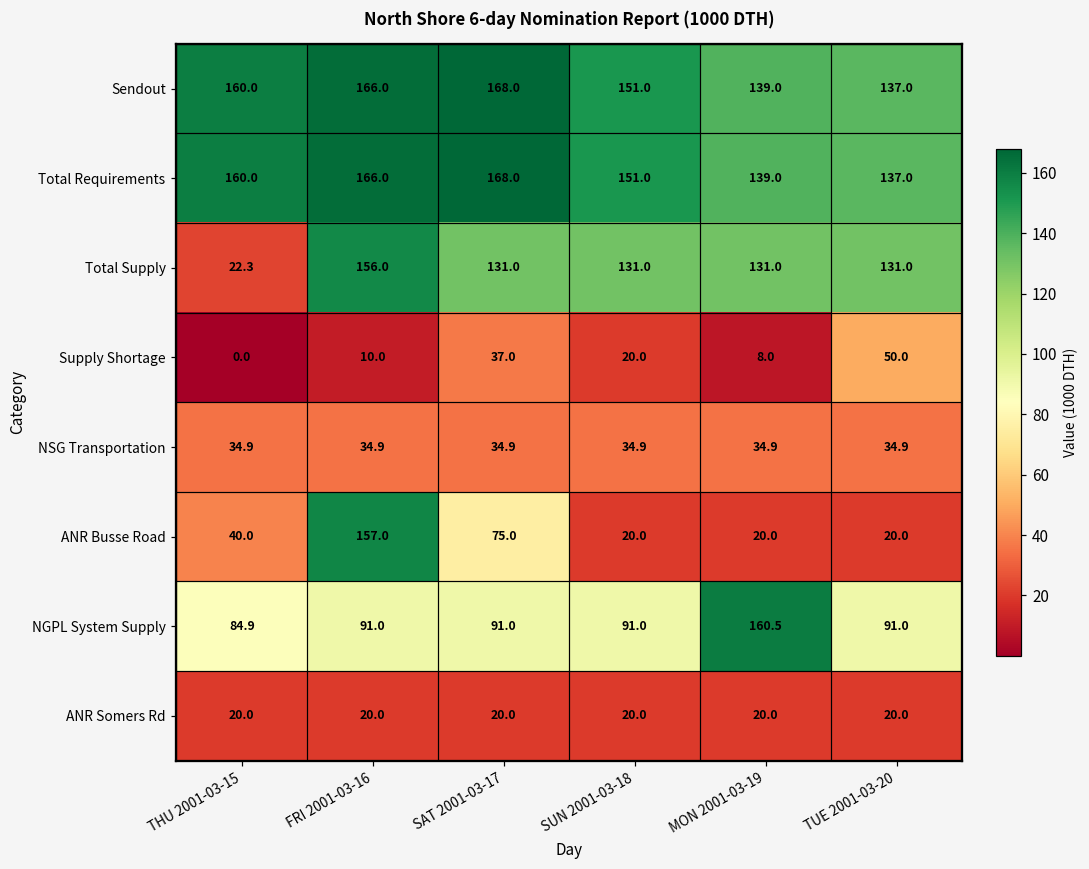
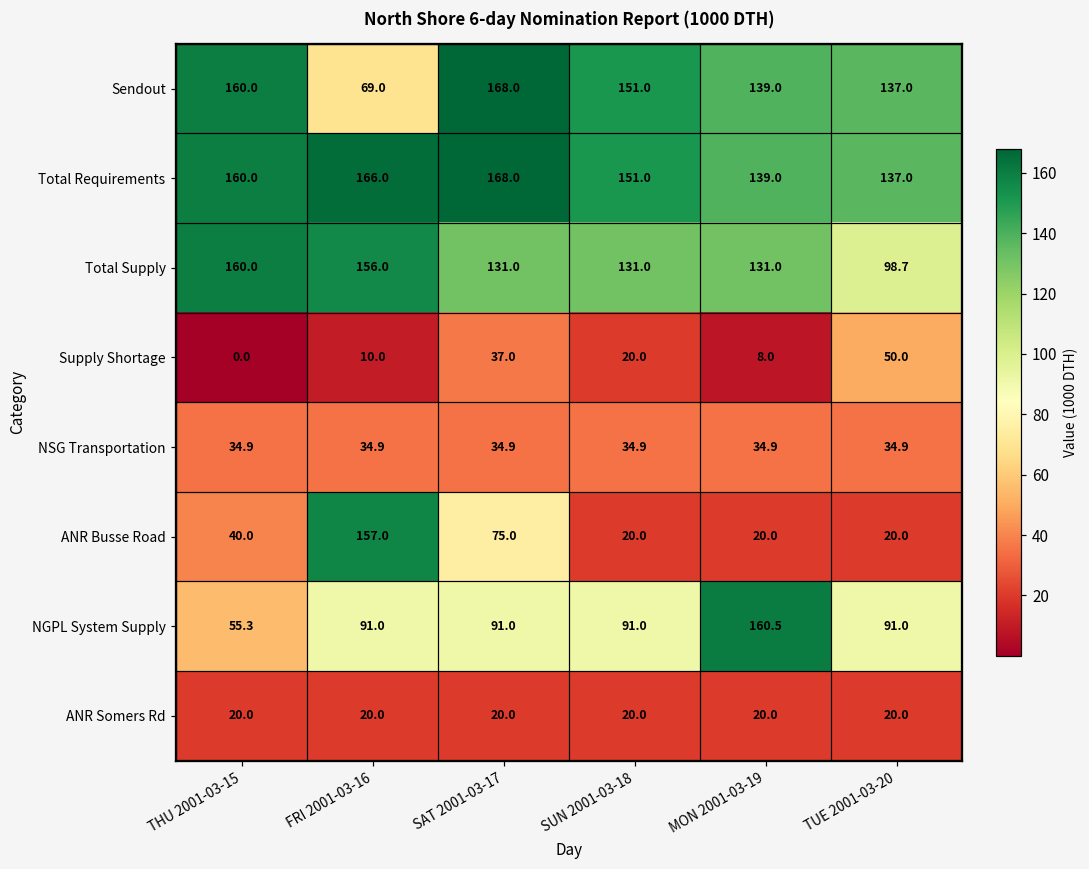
  {
    "Sendout": {
      "THU 2001-03-15": 160.0,
-     "FRI 2001-03-16": 166.0,
+     "FRI 2001-03-16": 69.0,
      "SAT 2001-03-17": 168.0,
      "SUN 2001-03-18": 151.0,
      "MON 2001-03-19": 139.0,
      "TUE 2001-03-20": 137.0
    },
    "Total Requirements": {
      "THU 2001-03-15": 160.0,
      "FRI 2001-03-16": 166.0,
      "SAT 2001-03-17": 168.0,
      "SUN 2001-03-18": 151.0,
      "MON 2001-03-19": 139.0,
      "TUE 2001-03-20": 137.0
    },
    "Total Supply": {
-     "THU 2001-03-15": 22.3,
+     "THU 2001-03-15": 160.0,
      "FRI 2001-03-16": 156.0,
      "SAT 2001-03-17": 131.0,
      "SUN 2001-03-18": 131.0,
      "MON 2001-03-19": 131.0,
-     "TUE 2001-03-20": 131.0
+     "TUE 2001-03-20": 98.7
    },
    "Supply Shortage": {
      "THU 2001-03-15": 0.0,
      "FRI 2001-03-16": 10.0,
      "SAT 2001-03-17": 37.0,
      "SUN 2001-03-18": 20.0,
      "MON 2001-03-19": 8.0,
      "TUE 2001-03-20": 50.0
    },
    "NSG Transportation": {
      "THU 2001-03-15": 34.9,
      "FRI 2001-03-16": 34.9,
      "SAT 2001-03-17": 34.9,
      "SUN 2001-03-18": 34.9,
      "MON 2001-03-19": 34.9,
      "TUE 2001-03-20": 34.9
    },
    "ANR Busse Road": {
      "THU 2001-03-15": 40.0,
      "FRI 2001-03-16": 157.0,
      "SAT 2001-03-17": 75.0,
      "SUN 2001-03-18": 20.0,
      "MON 2001-03-19": 20.0,
      "TUE 2001-03-20": 20.0
    },
    "NGPL System Supply": {
-     "THU 2001-03-15": 84.9,
+     "THU 2001-03-15": 55.3,
      "FRI 2001-03-16": 91.0,
      "SAT 2001-03-17": 91.0,
      "SUN 2001-03-18": 91.0,
      "MON 2001-03-19": 160.5,
      "TUE 2001-03-20": 91.0
    },
    "ANR Somers Rd": {
      "THU 2001-03-15": 20.0,
      "FRI 2001-03-16": 20.0,
      "SAT 2001-03-17": 20.0,
      "SUN 2001-03-18": 20.0,
      "MON 2001-03-19": 20.0,
      "TUE 2001-03-20": 20.0
    }
  }
